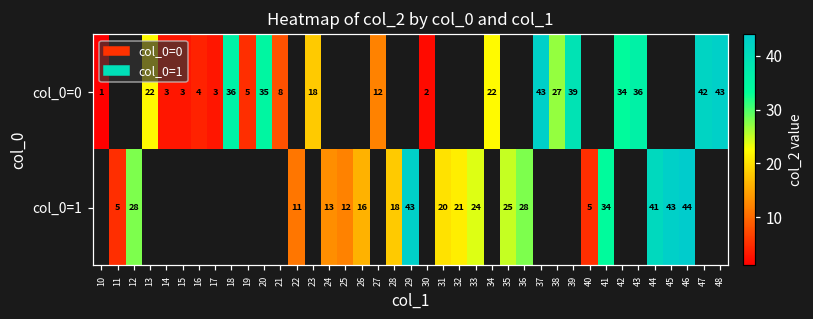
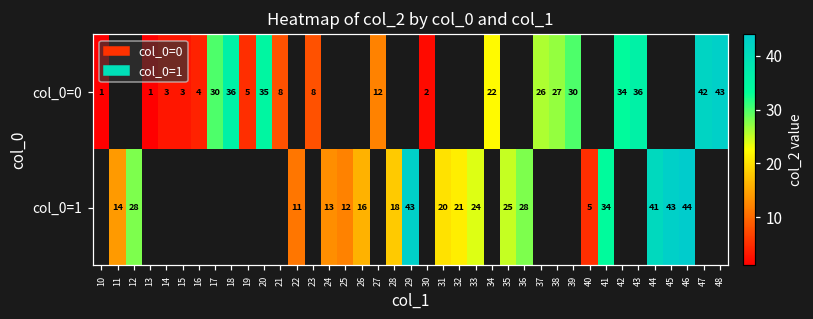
  {
    "col_0=0": {
      "10": 1,
-     "13": 22,
+     "13": 1,
      "14": 3,
      "15": 3,
      "16": 4,
-     "17": 3,
+     "17": 30,
      "18": 36,
      "19": 5,
      "20": 35,
      "21": 8,
-     "23": 18,
+     "23": 8,
      "27": 12,
      "30": 2,
      "34": 22,
-     "37": 43,
+     "37": 26,
      "38": 27,
-     "39": 39,
+     "39": 30,
      "42": 34,
      "43": 36,
      "47": 42,
      "48": 43
    },
    "col_0=1": {
-     "11": 5,
+     "11": 14,
      "12": 28,
      "22": 11,
      "24": 13,
      "25": 12,
      "26": 16,
      "28": 18,
      "29": 43,
      "31": 20,
      "32": 21,
      "33": 24,
      "35": 25,
      "36": 28,
      "40": 5,
      "41": 34,
      "44": 41,
      "45": 43,
      "46": 44
    }
  }
